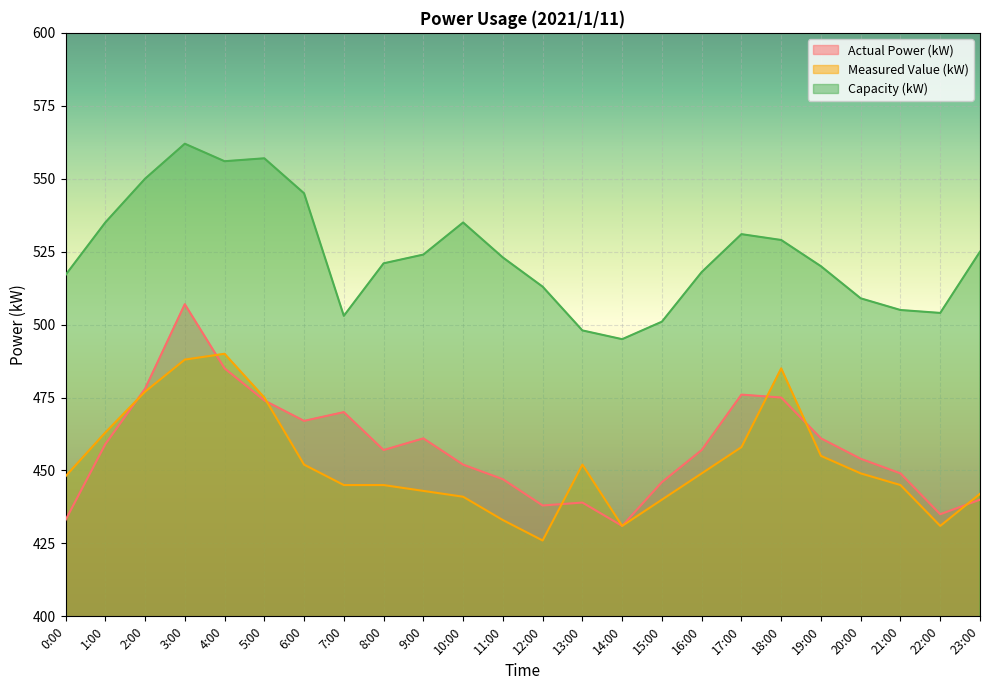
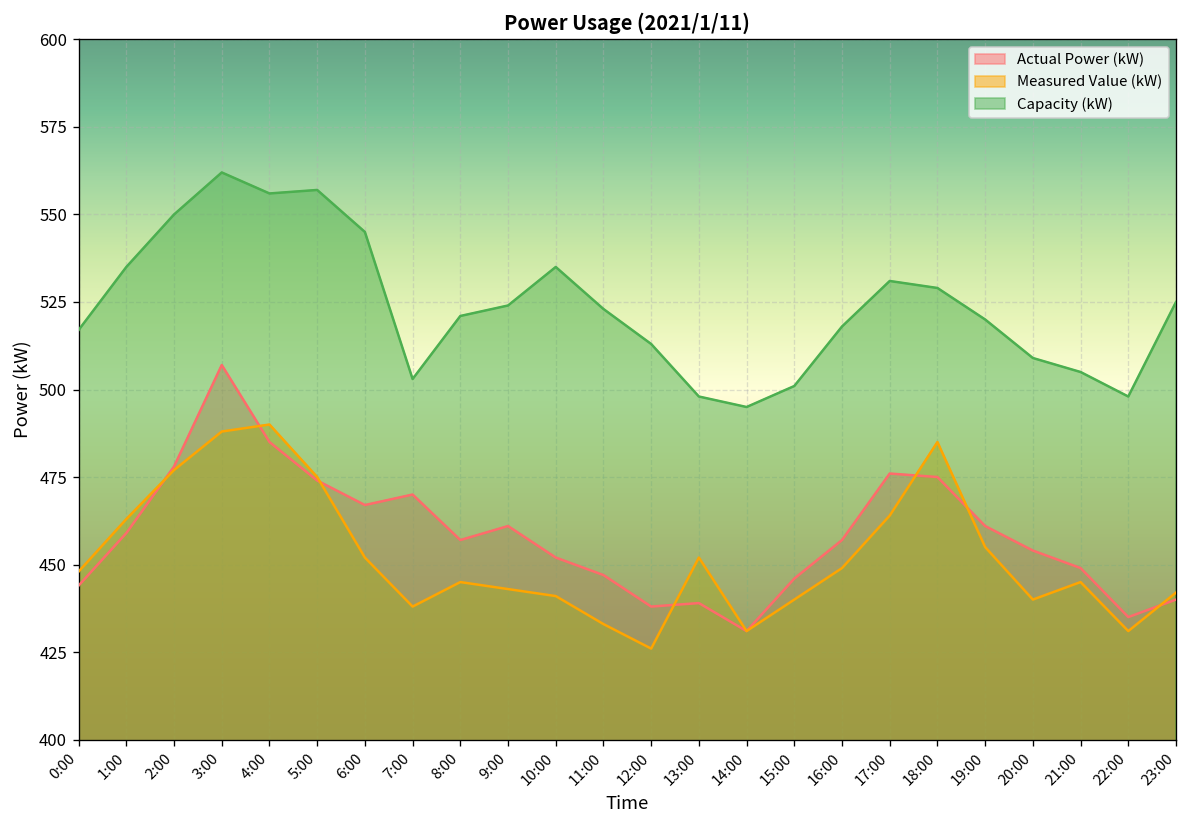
  {
    "Actual Power (kW)": {
-     "0:00": 433,
+     "0:00": 444,
      "1:00": 459,
      "2:00": 478,
      "3:00": 507,
      "4:00": 485,
      "5:00": 474,
      "6:00": 467,
      "7:00": 470,
      "8:00": 457,
      "9:00": 461,
      "10:00": 452,
      "11:00": 447,
      "12:00": 438,
      "13:00": 439,
      "15:00": 446,
      "16:00": 457,
      "17:00": 476,
      "18:00": 475,
      "19:00": 461,
      "20:00": 454,
      "21:00": 449,
      "22:00": 435,
      "23:00": 440
    },
    "Measured Value (kW)": {
      "0:00": 448,
      "1:00": 463,
      "2:00": 477,
      "3:00": 488,
      "4:00": 490,
      "5:00": 475,
      "6:00": 452,
-     "7:00": 445,
+     "7:00": 438,
      "8:00": 445,
      "9:00": 443,
      "10:00": 441,
      "11:00": 433,
      "12:00": 426,
      "13:00": 452,
      "15:00": 440,
      "16:00": 449,
-     "17:00": 458,
+     "17:00": 464,
      "18:00": 485,
      "19:00": 455,
-     "20:00": 449,
+     "20:00": 440,
      "21:00": 445,
      "22:00": 431,
      "23:00": 442
    },
    "Capacity (kW)": {
      "0:00": 517,
      "1:00": 535,
      "2:00": 550,
      "3:00": 562,
      "4:00": 556,
      "5:00": 557,
      "6:00": 545,
      "7:00": 503,
      "8:00": 521,
      "9:00": 524,
      "10:00": 535,
      "11:00": 523,
      "12:00": 513,
      "13:00": 498,
      "14:00": 495,
      "15:00": 501,
      "16:00": 518,
      "17:00": 531,
      "18:00": 529,
      "19:00": 520,
      "20:00": 509,
      "21:00": 505,
-     "22:00": 504,
+     "22:00": 498,
      "23:00": 525
    }
  }
